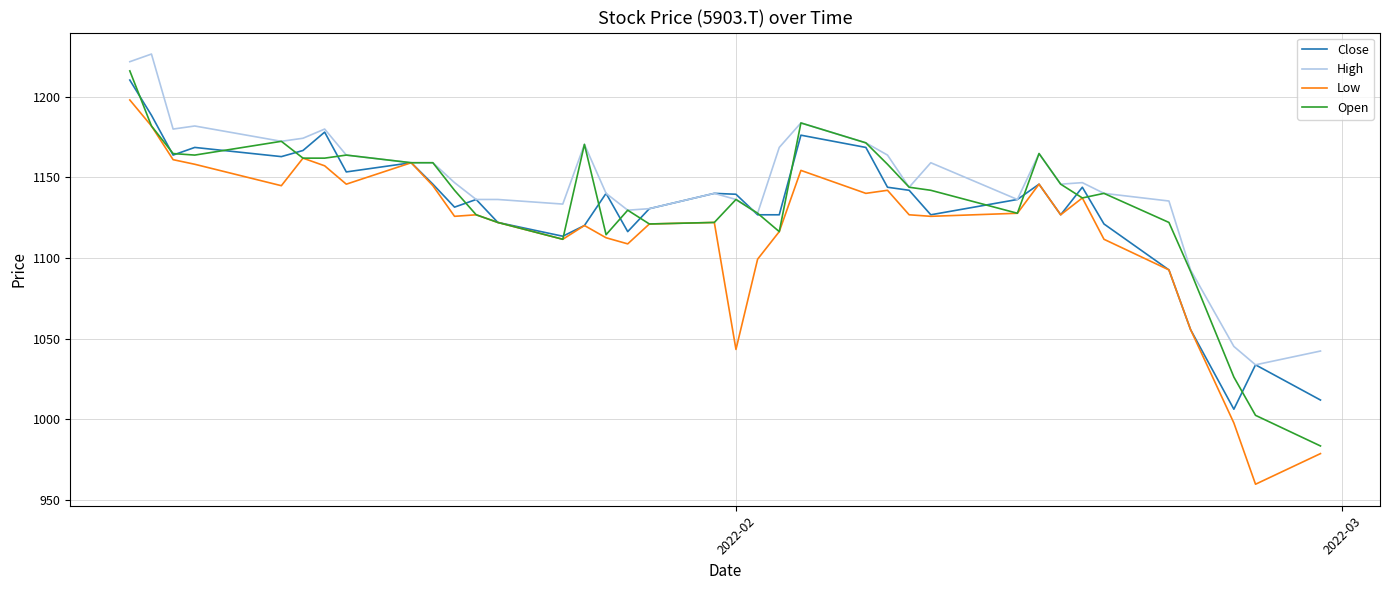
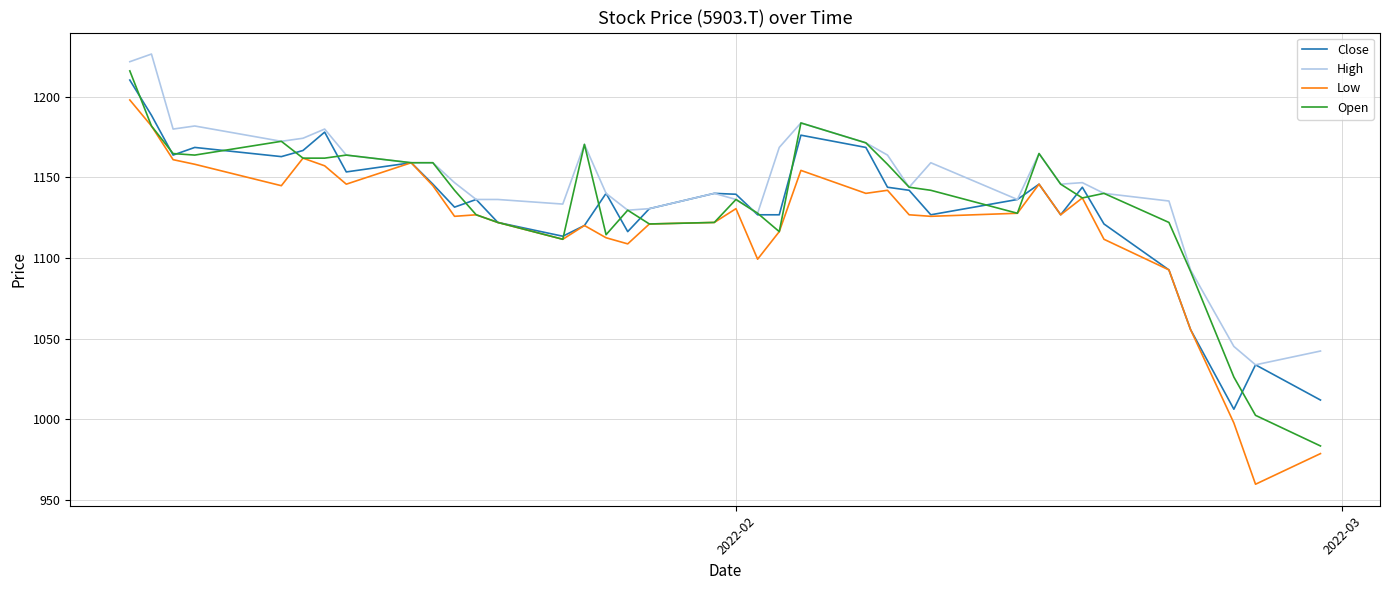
  {
    "Close": {
      "2022-02": 1140
    },
    "Low": {
-     "2022-02": 1043
+     "2022-02": 1131
    }
  }
